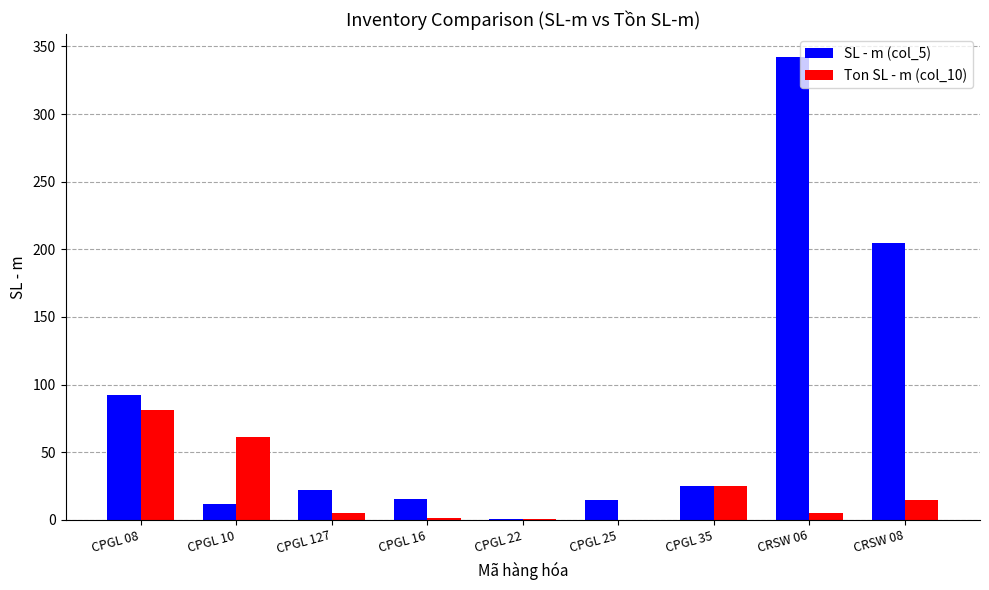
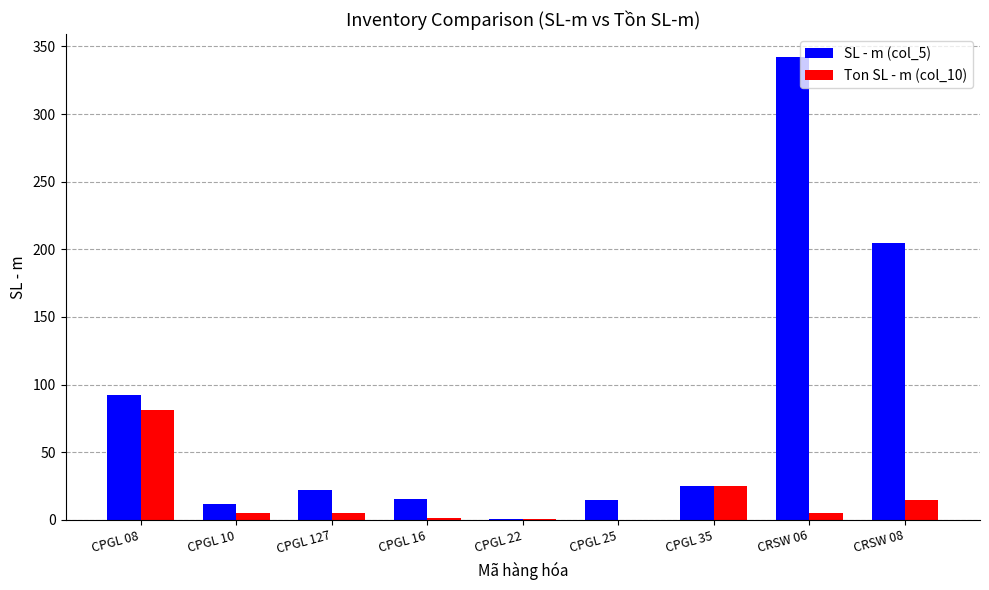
  {
    "SL - m (col_5)": {
      "CPGL 08": 92,
      "CPGL 10": 12,
      "CPGL 127": 22,
      "CPGL 16": 16,
      "CPGL 25": 15,
      "CPGL 35": 25,
      "CRSW 06": 342,
      "CRSW 08": 205
    },
    "Ton SL - m (col_10)": {
      "CPGL 08": 81,
-     "CPGL 10": 61,
+     "CPGL 10": 5,
      "CPGL 127": 5,
      "CPGL 25": 0,
      "CPGL 35": 25,
      "CRSW 06": 5,
      "CRSW 08": 15
    }
  }
